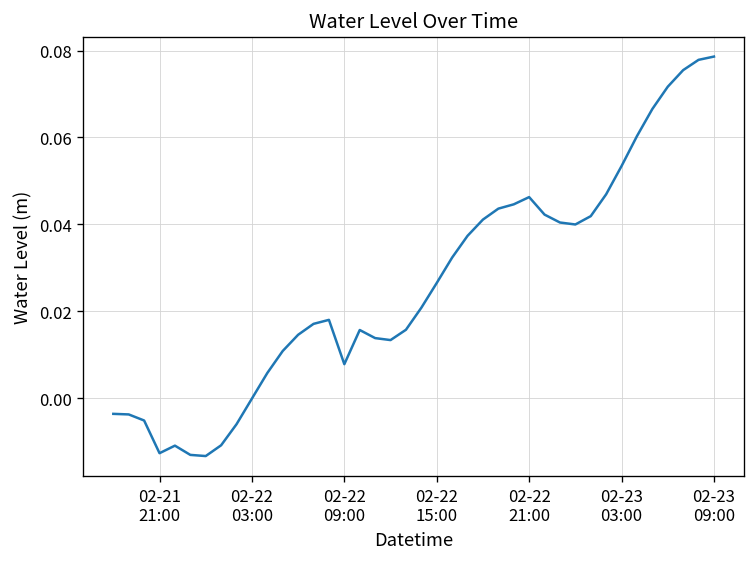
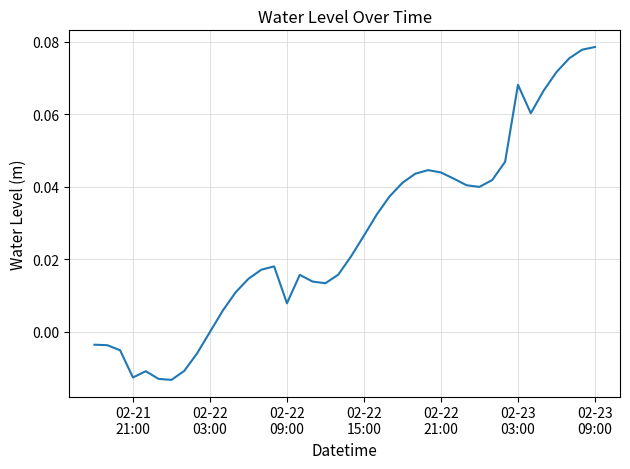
  {
    "02-21 21:00": -0.013,
    "02-22 03:00": 0.000,
    "02-22 09:00": 0.008,
    "02-22 15:00": 0.027,
-   "02-22 21:00": 0.046,
-   "02-23 03:00": 0.053,
+   "02-22 21:00": 0.044,
+   "02-23 03:00": 0.068,
    "02-23 09:00": 0.079
  }
